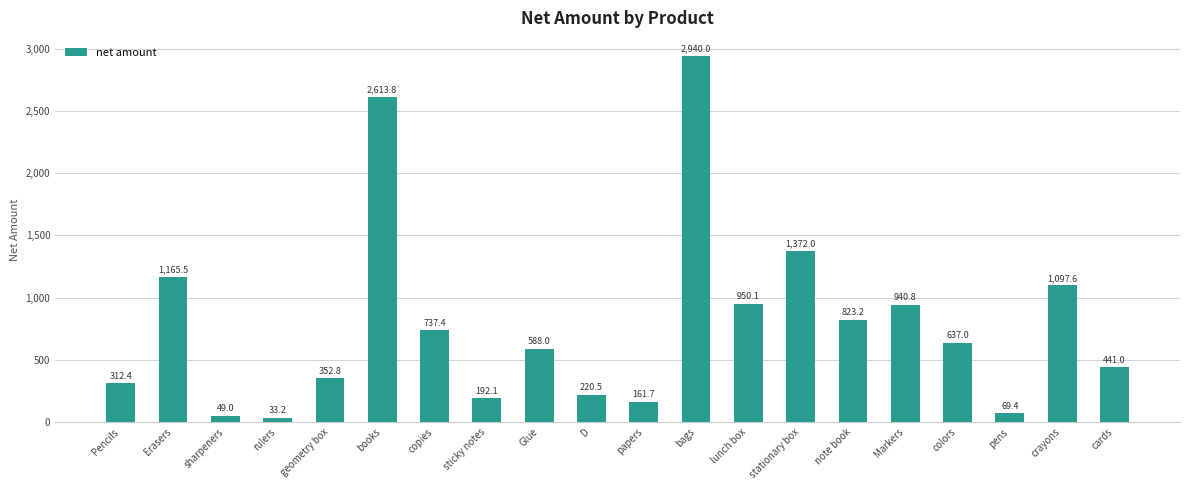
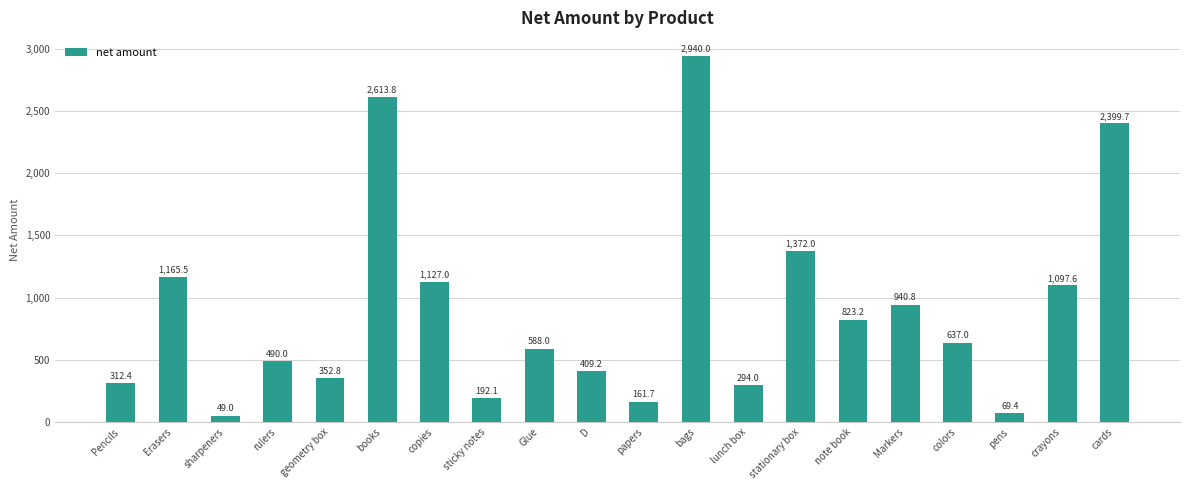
  {
    "Pencils": "312.4",
    "Erasers": "1,165.5",
    "sharpeners": "49.0",
-   "rulers": "33.2",
+   "rulers": "490.0",
    "geometry box": "352.8",
    "books": "2,613.8",
-   "copies": "737.4",
+   "copies": "1,127.0",
    "sticky notes": "192.1",
    "Glue": "588.0",
-   "D": "220.5",
+   "D": "409.2",
    "papers": "161.7",
    "bags": "2,940.0",
-   "lunch box": "950.1",
+   "lunch box": "294.0",
    "stationary box": "1,372.0",
    "note book": "823.2",
    "Markers": "940.8",
    "colors": "637.0",
    "pens": "69.4",
    "crayons": "1,097.6",
-   "cards": "441.0"
+   "cards": "2,399.7"
  }
